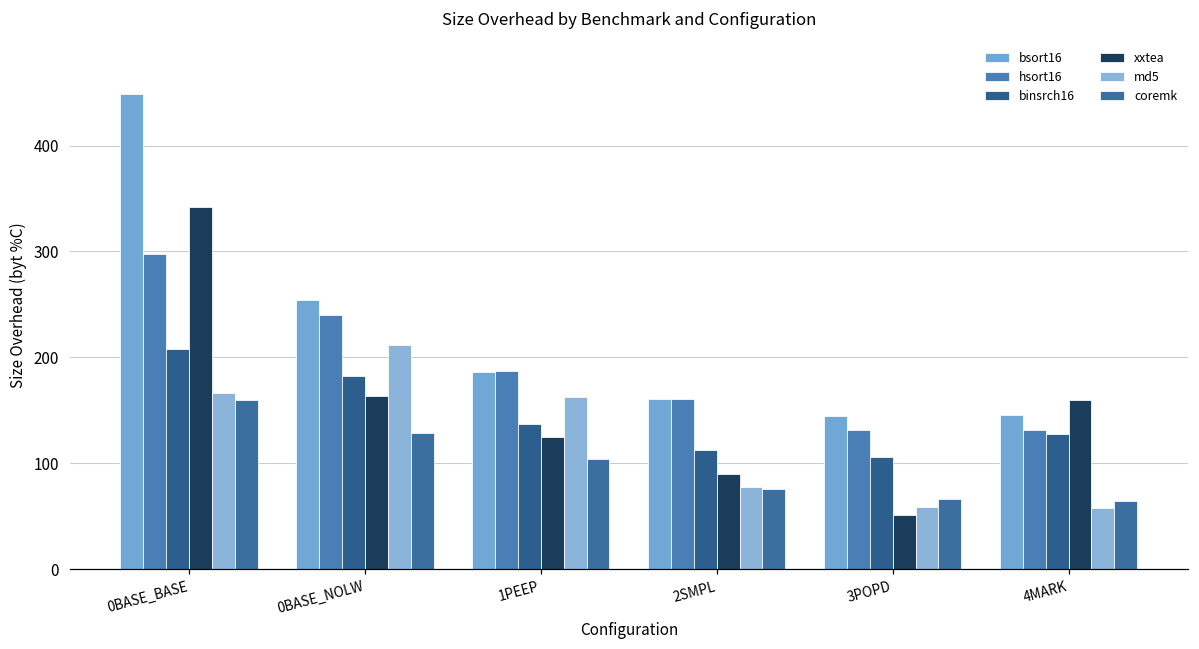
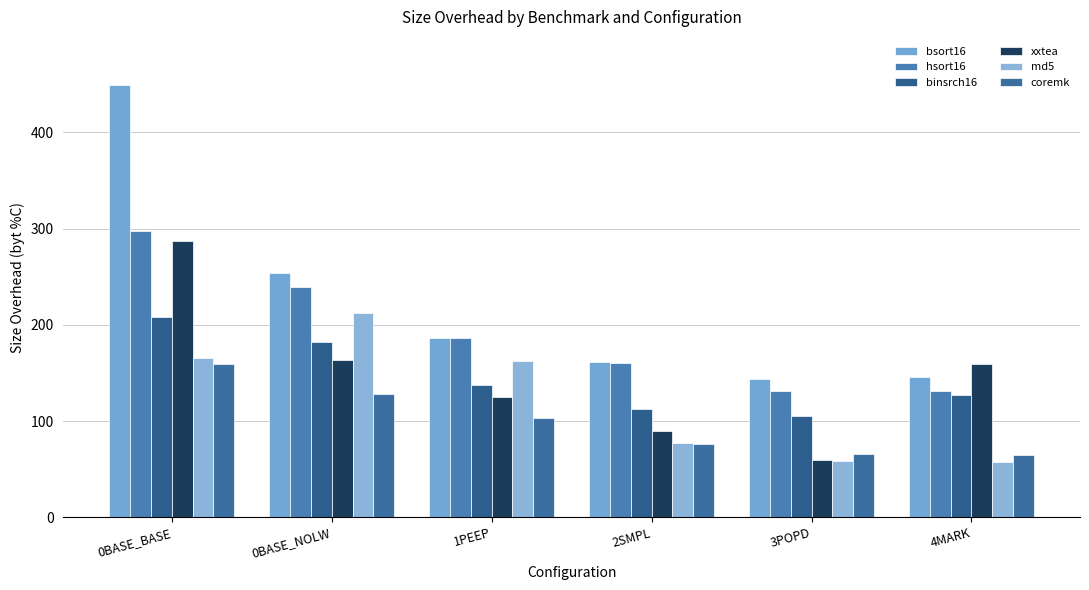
  {
    "xxtea": {
-     "0BASE_BASE": 340,
+     "0BASE_BASE": 290,
      "0BASE_NOLW": 160,
      "1PEEP": 120,
      "2SMPL": 90,
-     "3POPD": 50,
+     "3POPD": 60,
      "4MARK": 160
    }
  }
